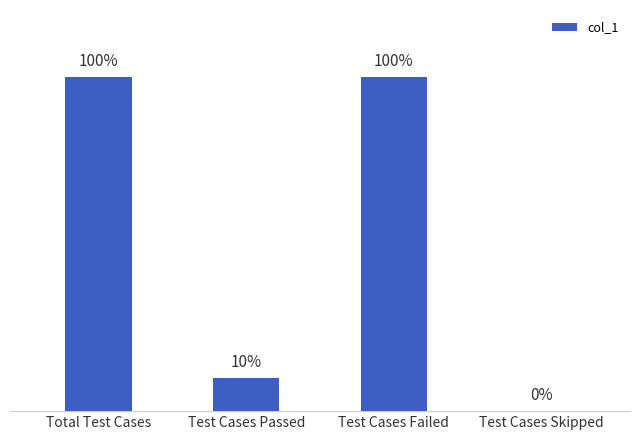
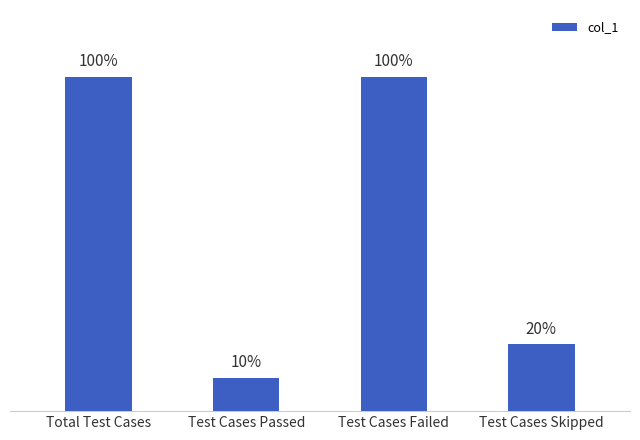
  {
    "Total Test Cases": "100%",
    "Test Cases Passed": "10%",
    "Test Cases Failed": "100%",
-   "Test Cases Skipped": "0%"
+   "Test Cases Skipped": "20%"
  }
